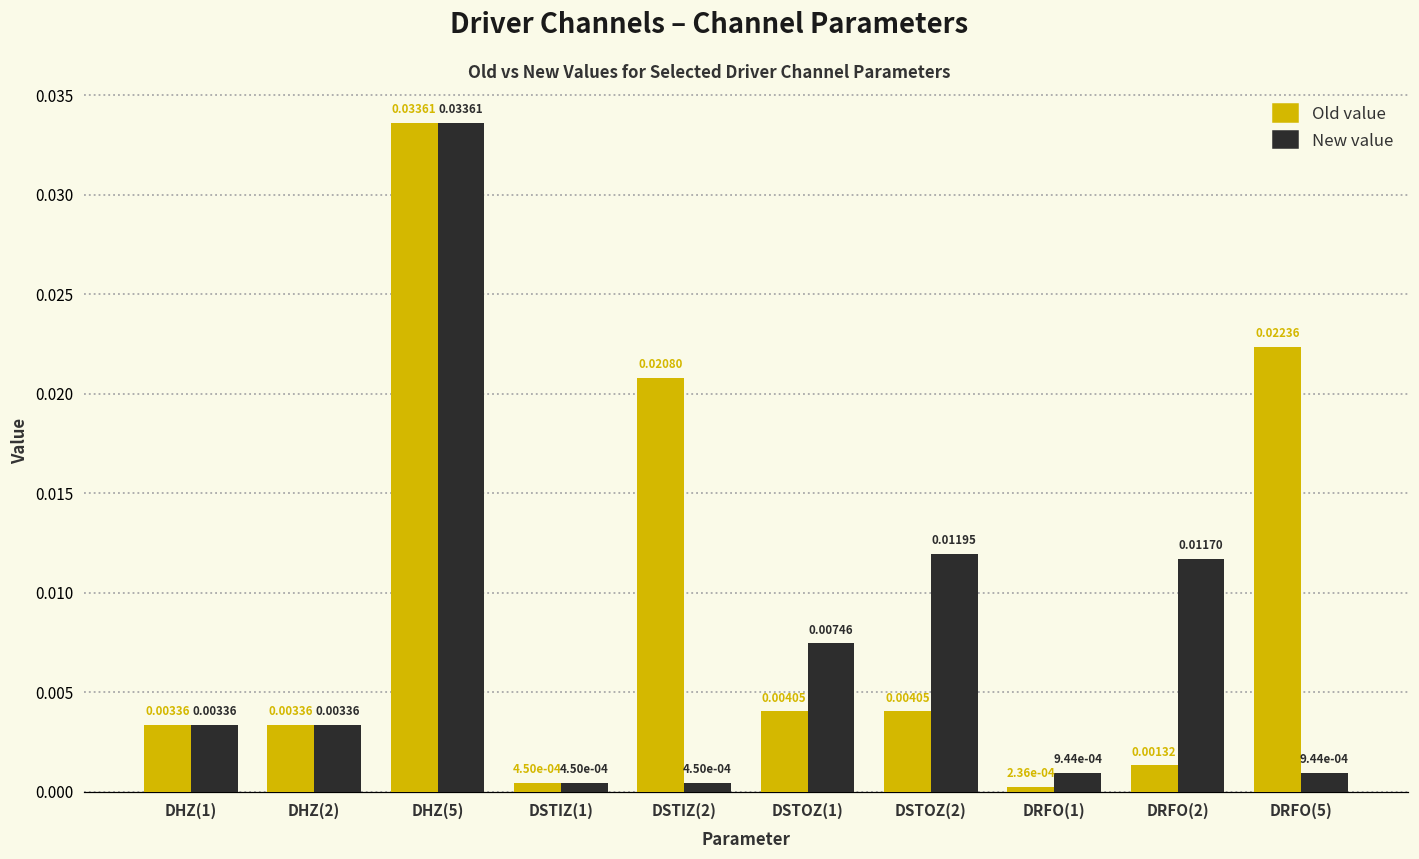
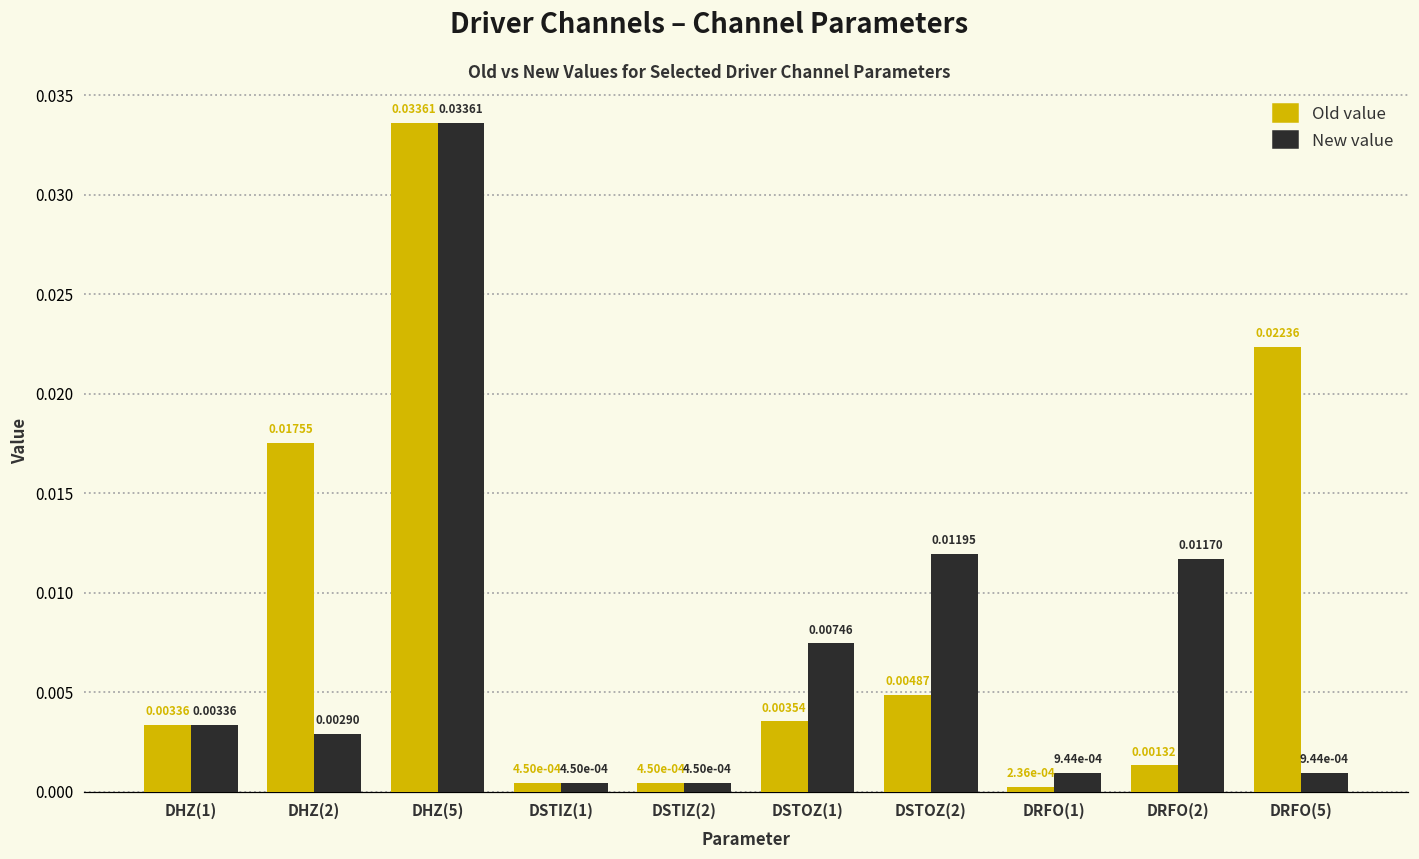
  {
    "Old value": {
      "DHZ(1)": "0.00336",
-     "DHZ(2)": "0.00336",
+     "DHZ(2)": "0.01755",
      "DHZ(5)": "0.03361",
      "DSTIZ(1)": "4.50e-04",
-     "DSTIZ(2)": "0.02080",
-     "DSTOZ(1)": "0.00405",
-     "DSTOZ(2)": "0.00405",
+     "DSTIZ(2)": "4.50e-04",
+     "DSTOZ(1)": "0.00354",
+     "DSTOZ(2)": "0.00487",
      "DRFO(1)": "2.36e-04",
      "DRFO(2)": "0.00132",
      "DRFO(5)": "0.02236"
    },
    "New value": {
      "DHZ(1)": "0.00336",
-     "DHZ(2)": "0.00336",
+     "DHZ(2)": "0.00290",
      "DHZ(5)": "0.03361",
      "DSTIZ(1)": "4.50e-04",
      "DSTIZ(2)": "4.50e-04",
      "DSTOZ(1)": "0.00746",
      "DSTOZ(2)": "0.01195",
      "DRFO(1)": "9.44e-04",
      "DRFO(2)": "0.01170",
      "DRFO(5)": "9.44e-04"
    }
  }
